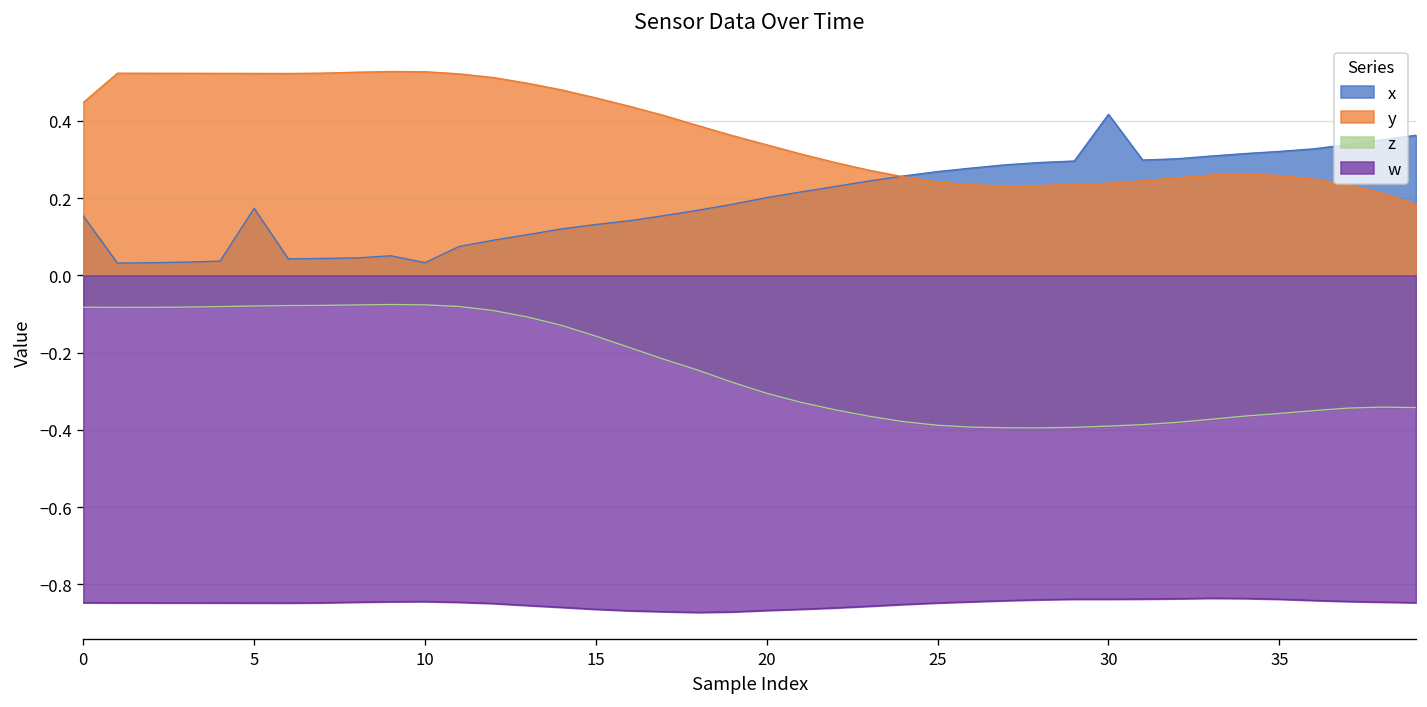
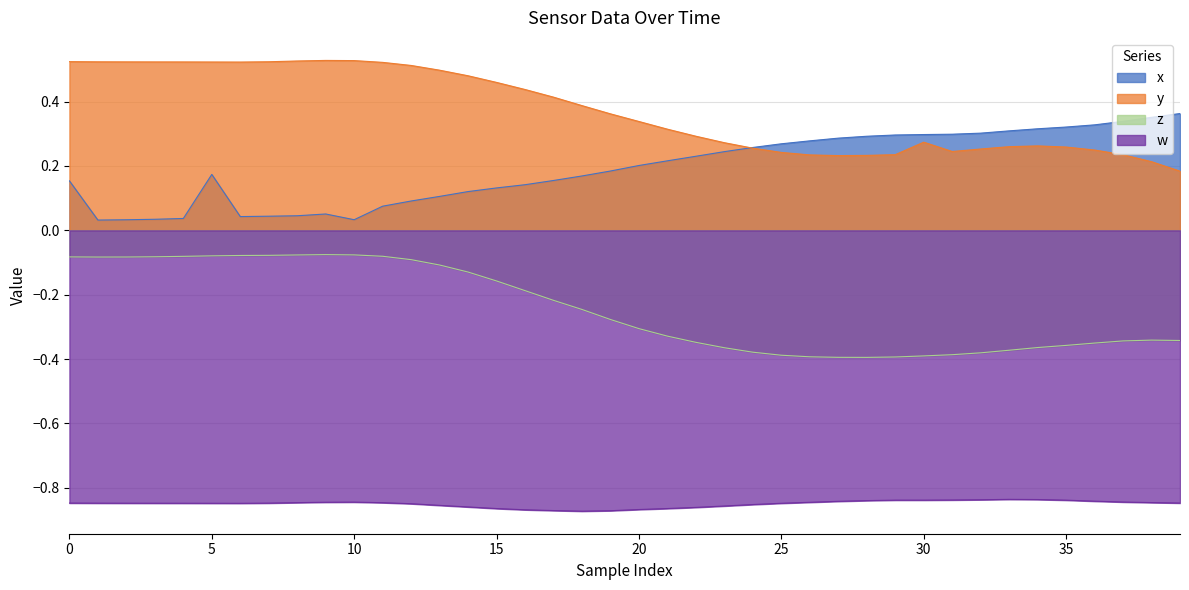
  {
    "x": {
      "0": 0.15,
      "5": 0.17,
      "10": 0.03,
      "15": 0.13,
      "20": 0.20,
      "25": 0.27,
-     "30": 0.42,
+     "30": 0.30,
      "35": 0.32
    },
    "y": {
-     "0": 0.45,
+     "0": 0.52,
      "5": 0.52,
      "10": 0.53,
      "15": 0.46,
      "20": 0.34,
      "25": 0.24,
-     "30": 0.24,
+     "30": 0.27,
      "35": 0.26
    }
  }
